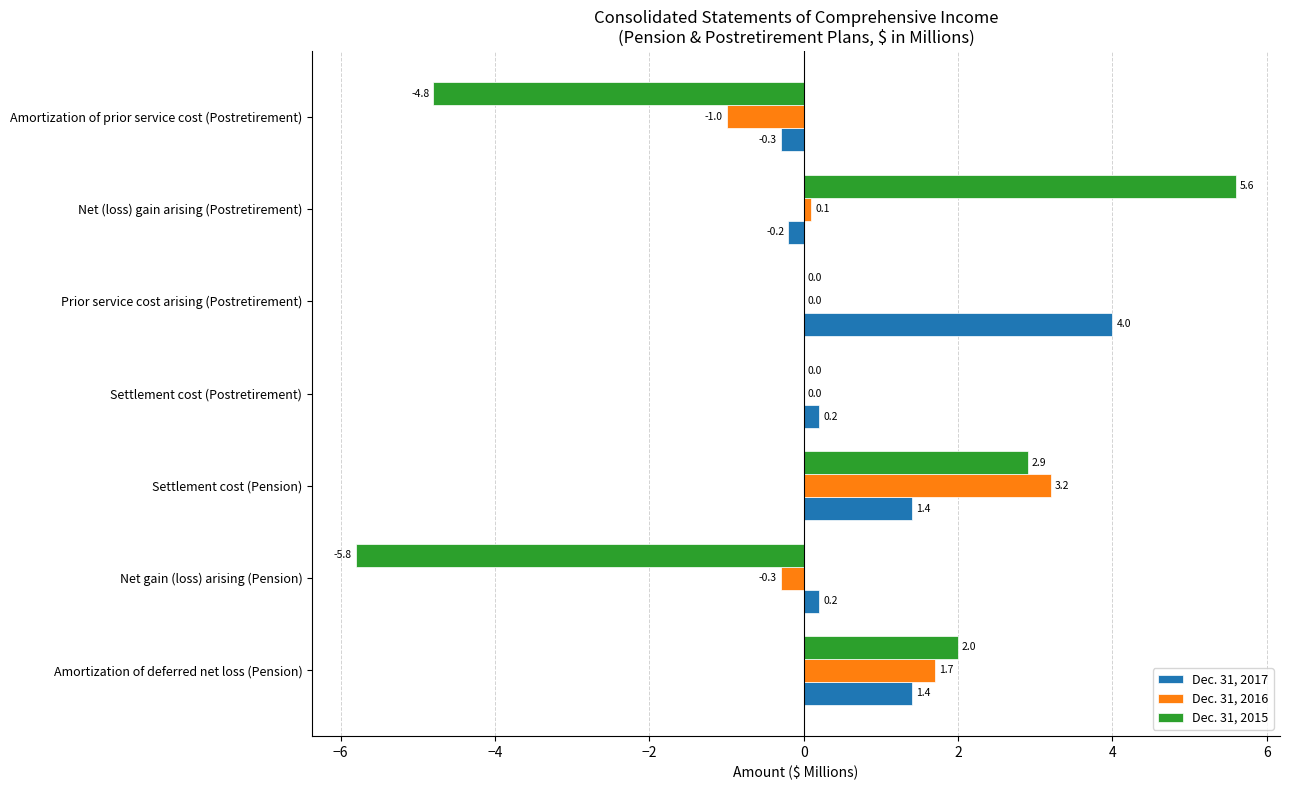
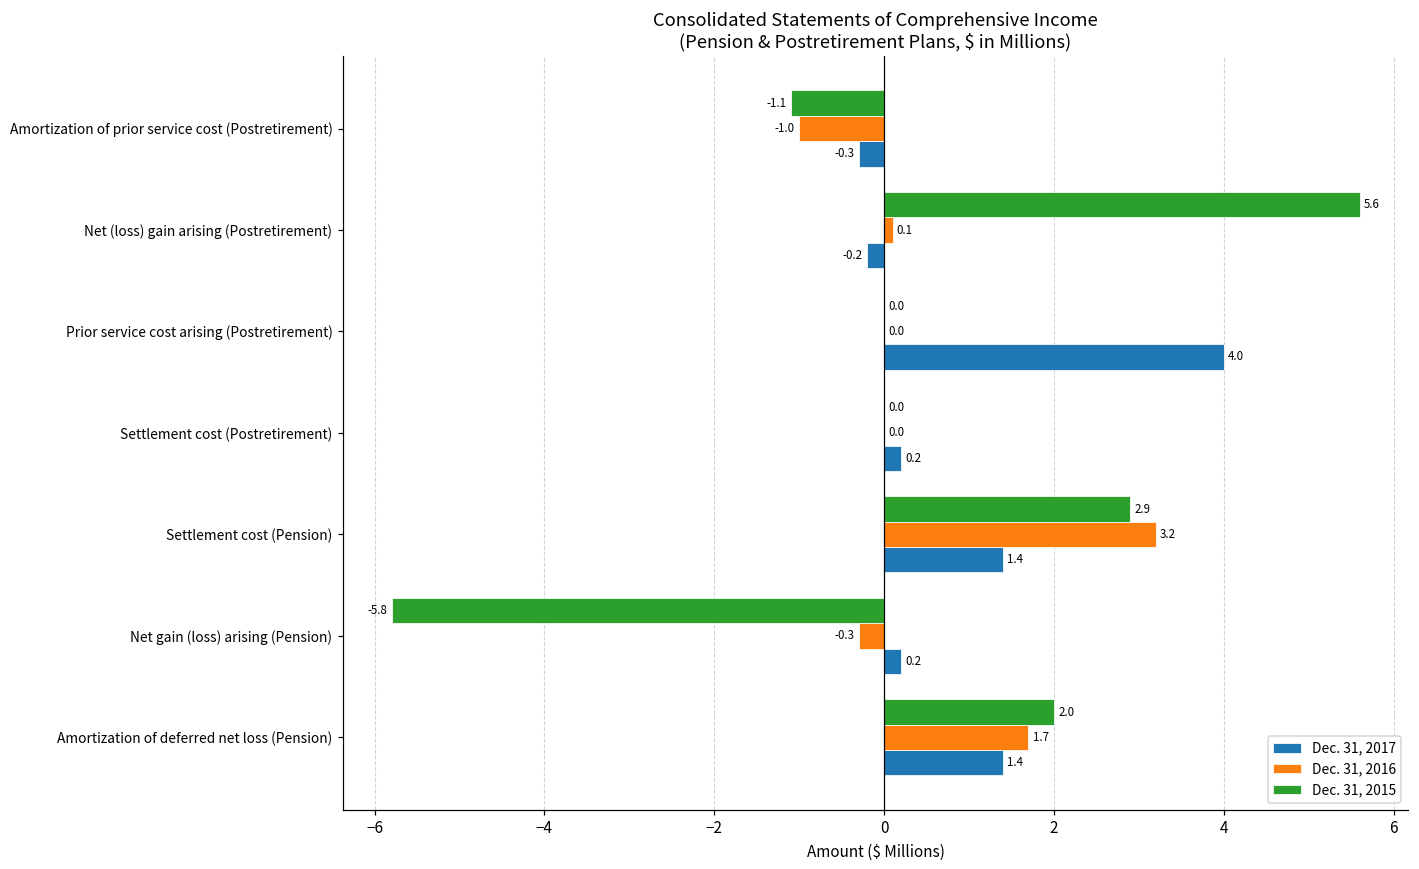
  {
    "Dec. 31, 2017": {
      "Amortization of prior service cost (Postretirement)": -0.3,
      "Net (loss) gain arising (Postretirement)": -0.2,
      "Prior service cost arising (Postretirement)": 4.0,
      "Settlement cost (Postretirement)": 0.2,
      "Settlement cost (Pension)": 1.4,
      "Net gain (loss) arising (Pension)": 0.2,
      "Amortization of deferred net loss (Pension)": 1.4
    },
    "Dec. 31, 2016": {
      "Amortization of prior service cost (Postretirement)": -1.0,
      "Net (loss) gain arising (Postretirement)": 0.1,
      "Prior service cost arising (Postretirement)": 0.0,
      "Settlement cost (Postretirement)": 0.0,
      "Settlement cost (Pension)": 3.2,
      "Net gain (loss) arising (Pension)": -0.3,
      "Amortization of deferred net loss (Pension)": 1.7
    },
    "Dec. 31, 2015": {
-     "Amortization of prior service cost (Postretirement)": -4.8,
+     "Amortization of prior service cost (Postretirement)": -1.1,
      "Net (loss) gain arising (Postretirement)": 5.6,
      "Prior service cost arising (Postretirement)": 0.0,
      "Settlement cost (Postretirement)": 0.0,
      "Settlement cost (Pension)": 2.9,
      "Net gain (loss) arising (Pension)": -5.8,
      "Amortization of deferred net loss (Pension)": 2.0
    }
  }
